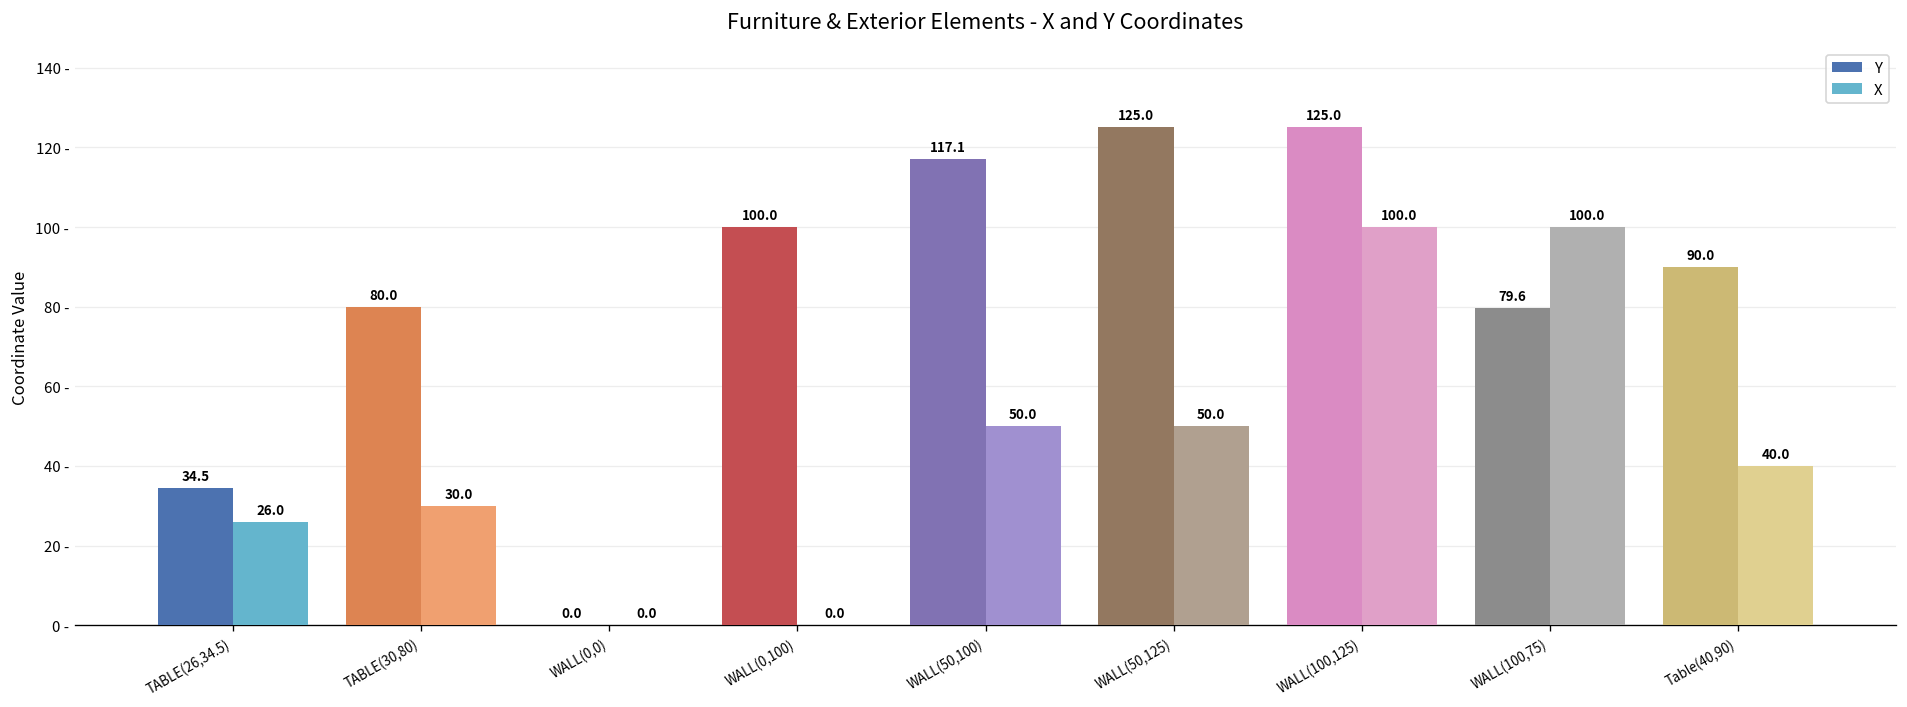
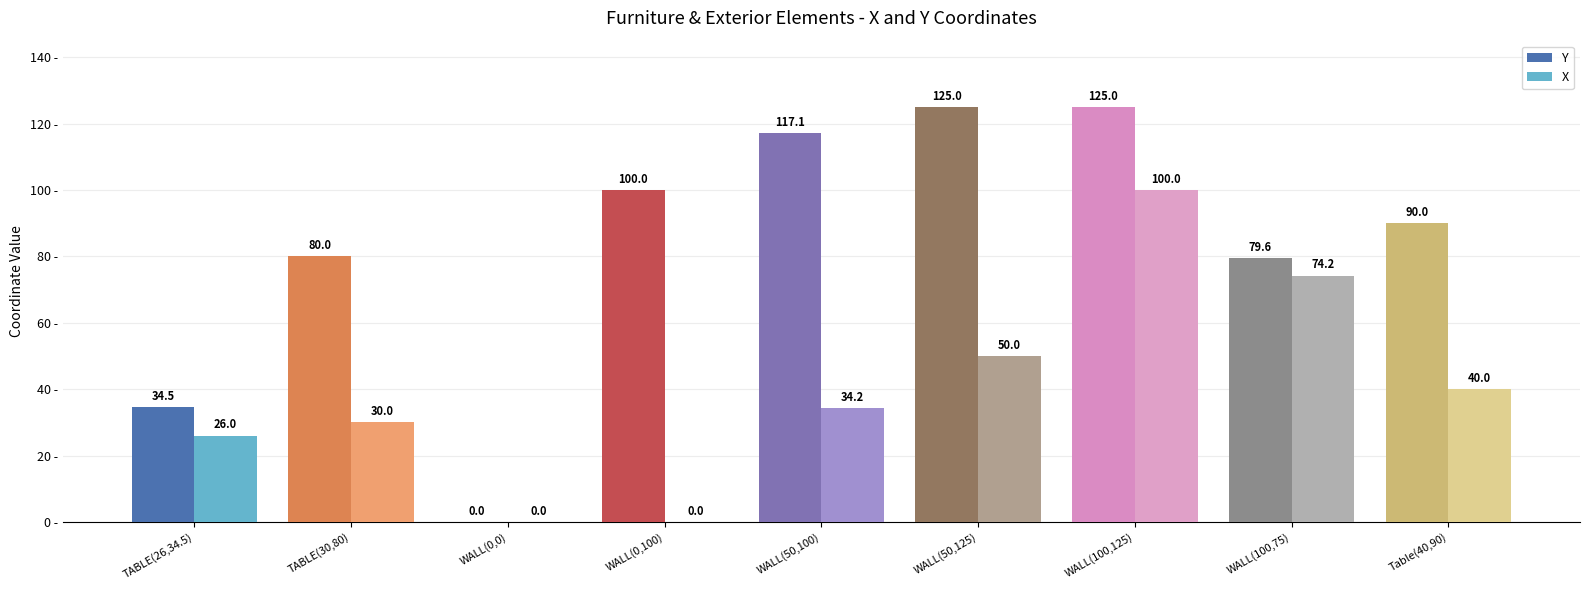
  {
    "Y": {
      "TABLE(26,34.5)": 34.5,
      "TABLE(30,80)": 80.0,
      "WALL(0,0)": 0.0,
      "WALL(0,100)": 100.0,
      "WALL(50,100)": 117.1,
      "WALL(50,125)": 125.0,
      "WALL(100,125)": 125.0,
      "WALL(100,75)": 79.6,
      "Table(40,90)": 90.0
    },
    "X": {
      "TABLE(26,34.5)": 26.0,
      "TABLE(30,80)": 30.0,
      "WALL(0,0)": 0.0,
      "WALL(0,100)": 0.0,
-     "WALL(50,100)": 50.0,
+     "WALL(50,100)": 34.2,
      "WALL(50,125)": 50.0,
      "WALL(100,125)": 100.0,
-     "WALL(100,75)": 100.0,
+     "WALL(100,75)": 74.2,
      "Table(40,90)": 40.0
    }
  }
